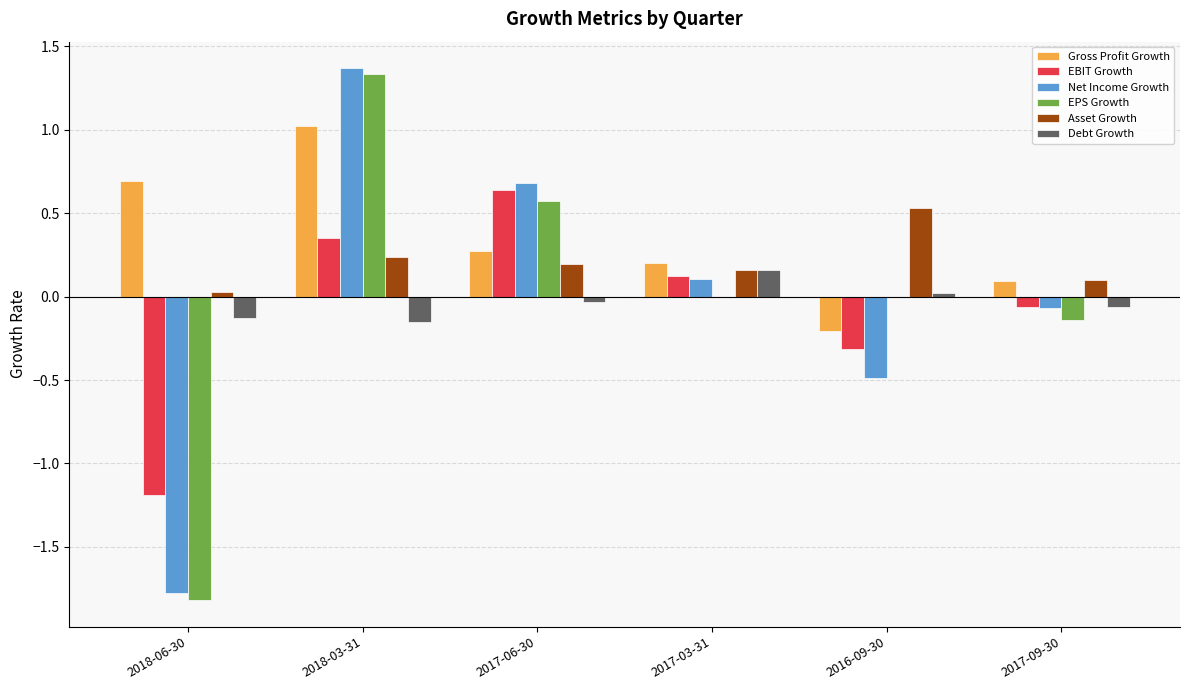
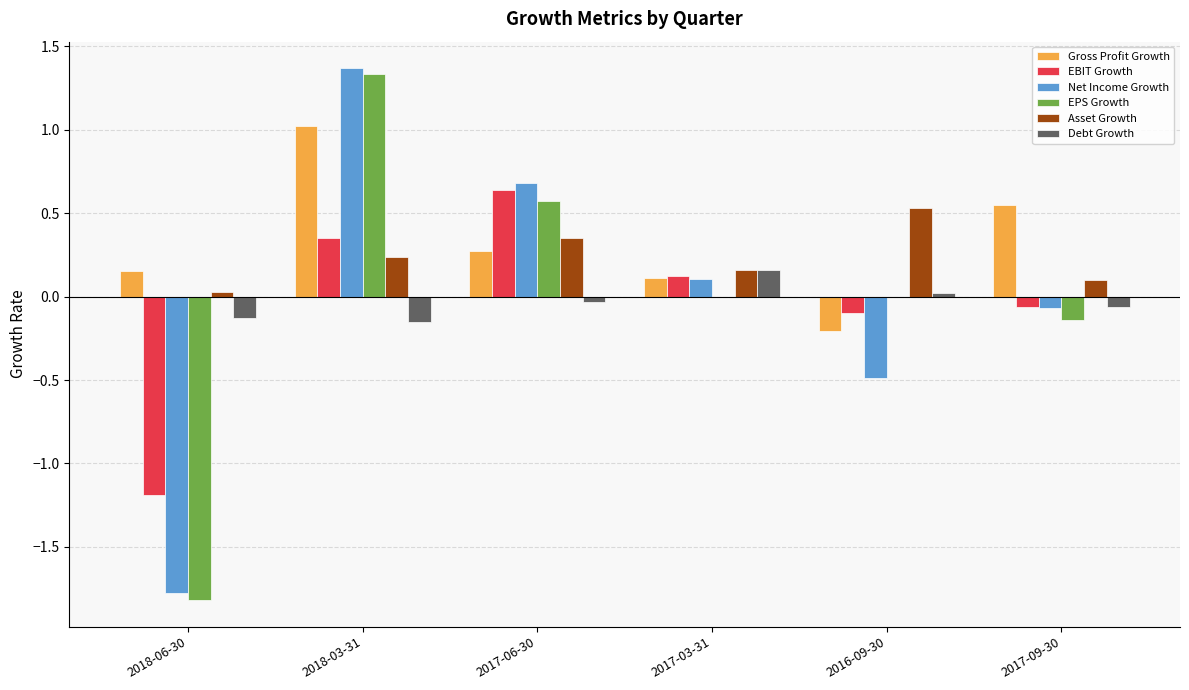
  {
    "Gross Profit Growth": {
-     "2018-06-30": 0.70,
+     "2018-06-30": 0.15,
      "2018-03-31": 1.02,
      "2017-06-30": 0.28,
-     "2017-03-31": 0.20,
+     "2017-03-31": 0.11,
      "2016-09-30": -0.21,
-     "2017-09-30": 0.09
+     "2017-09-30": 0.55
    },
    "EBIT Growth": {
      "2018-06-30": -1.19,
      "2018-03-31": 0.35,
      "2017-06-30": 0.64,
      "2017-03-31": 0.13,
-     "2016-09-30": -0.31,
+     "2016-09-30": -0.10,
      "2017-09-30": -0.06
    },
    "Net Income Growth": {
      "2018-06-30": -1.77,
      "2018-03-31": 1.37,
      "2017-06-30": 0.68,
      "2017-03-31": 0.10,
      "2016-09-30": -0.49,
      "2017-09-30": -0.07
    },
    "EPS Growth": {
      "2018-06-30": -1.82,
      "2018-03-31": 1.33,
      "2017-06-30": 0.57,
      "2017-03-31": 0.00,
      "2016-09-30": 0.00,
      "2017-09-30": -0.14
    },
    "Asset Growth": {
      "2018-06-30": 0.03,
      "2018-03-31": 0.24,
-     "2017-06-30": 0.20,
+     "2017-06-30": 0.35,
      "2017-03-31": 0.16,
      "2016-09-30": 0.53,
      "2017-09-30": 0.10
    },
    "Debt Growth": {
      "2018-06-30": -0.13,
      "2018-03-31": -0.15,
      "2017-06-30": -0.03,
      "2017-03-31": 0.16,
      "2016-09-30": 0.02,
      "2017-09-30": -0.06
    }
  }
